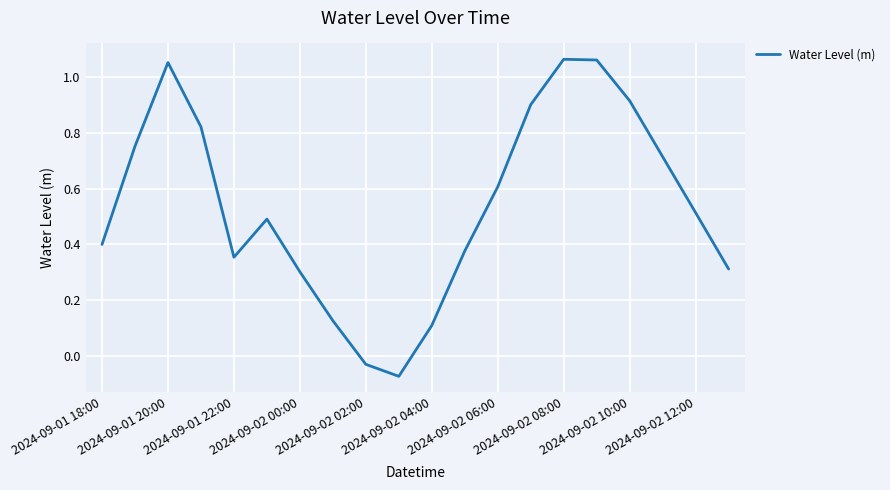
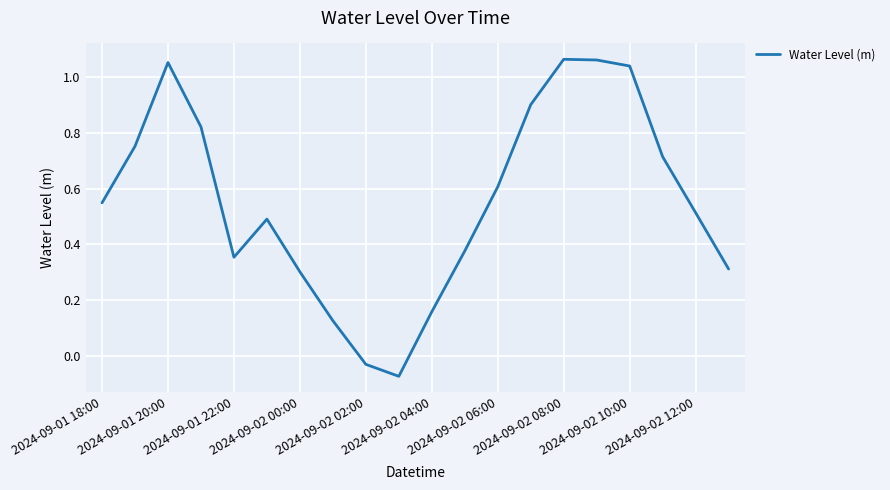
  {
-   "2024-09-01 18:00": 0.40,
+   "2024-09-01 18:00": 0.55,
    "2024-09-01 20:00": 1.05,
    "2024-09-01 22:00": 0.35,
    "2024-09-02 00:00": 0.30,
    "2024-09-02 02:00": -0.03,
-   "2024-09-02 04:00": 0.11,
+   "2024-09-02 04:00": 0.16,
    "2024-09-02 06:00": 0.61,
    "2024-09-02 08:00": 1.06,
-   "2024-09-02 10:00": 0.91,
+   "2024-09-02 10:00": 1.04,
    "2024-09-02 12:00": 0.51
  }
